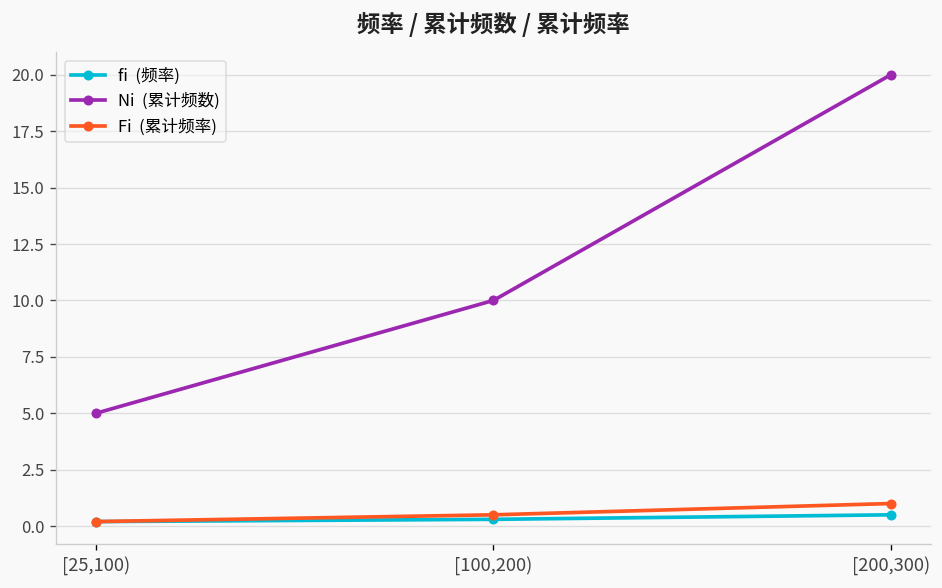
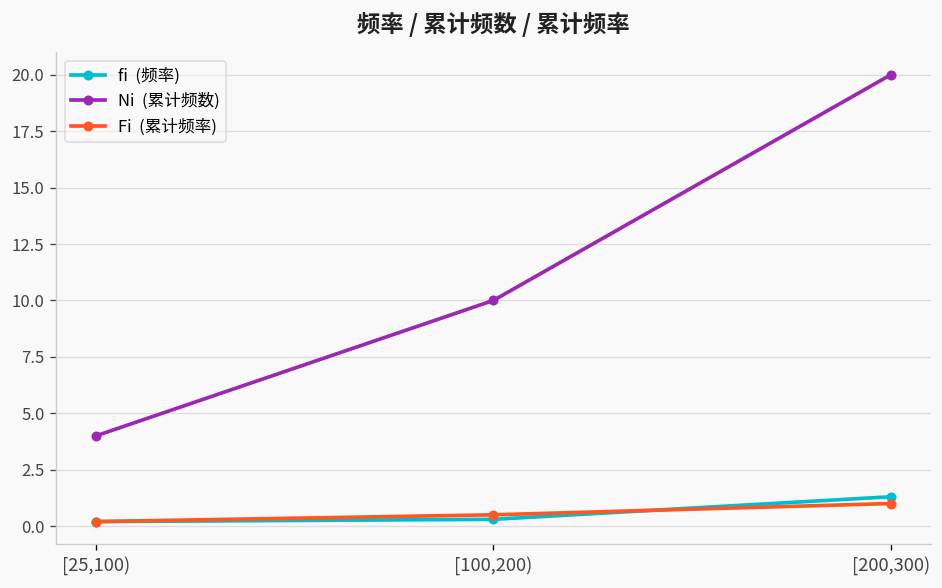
  {
    "fi (频率)": {
      "[100,200)": 0.3,
-     "[200,300)": 0.5
+     "[200,300)": 1.3
    },
    "Ni (累计频数)": {
-     "[25,100)": 5,
+     "[25,100)": 4,
      "[100,200)": 10,
      "[200,300)": 20
    },
    "Fi (累计频率)": {
      "[100,200)": 0.5,
      "[200,300)": 1.0
    }
  }
